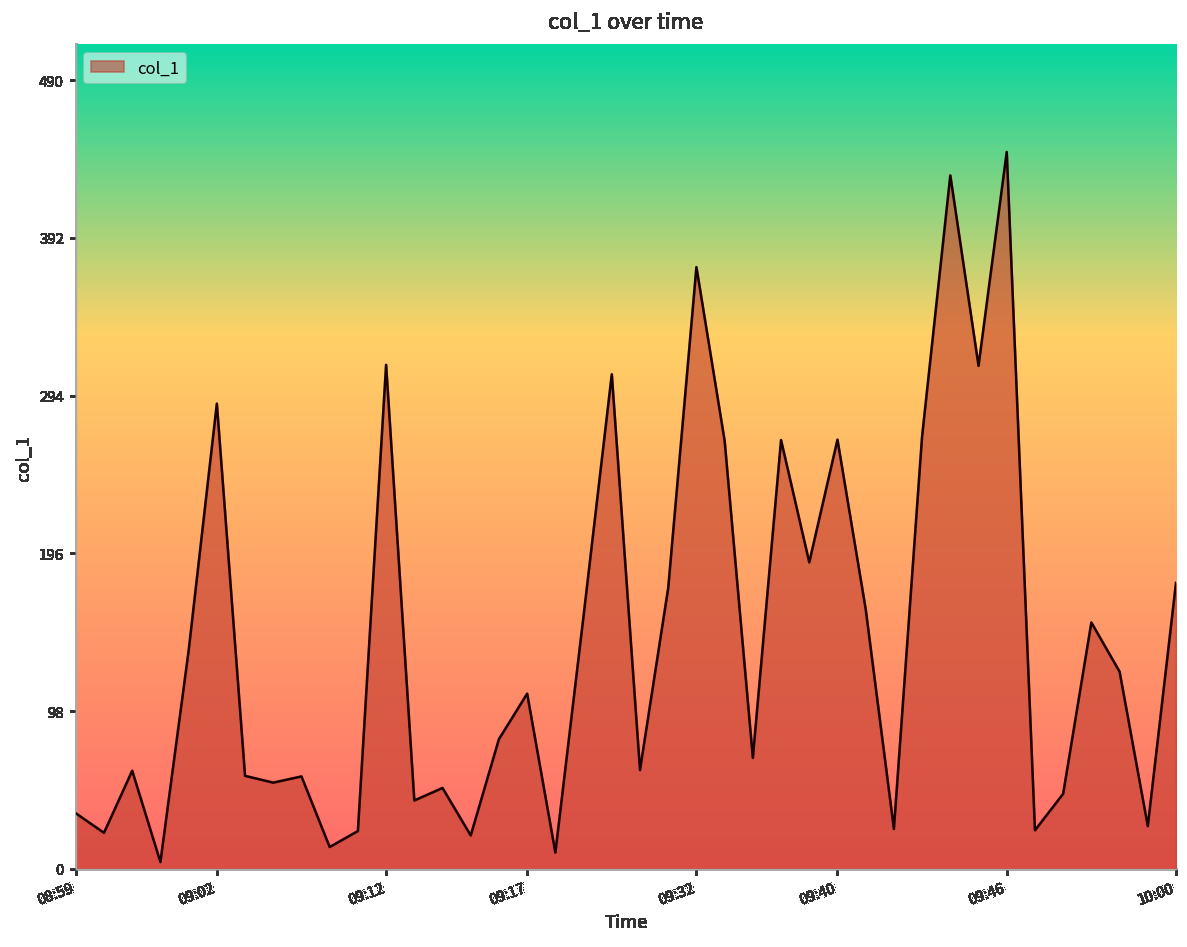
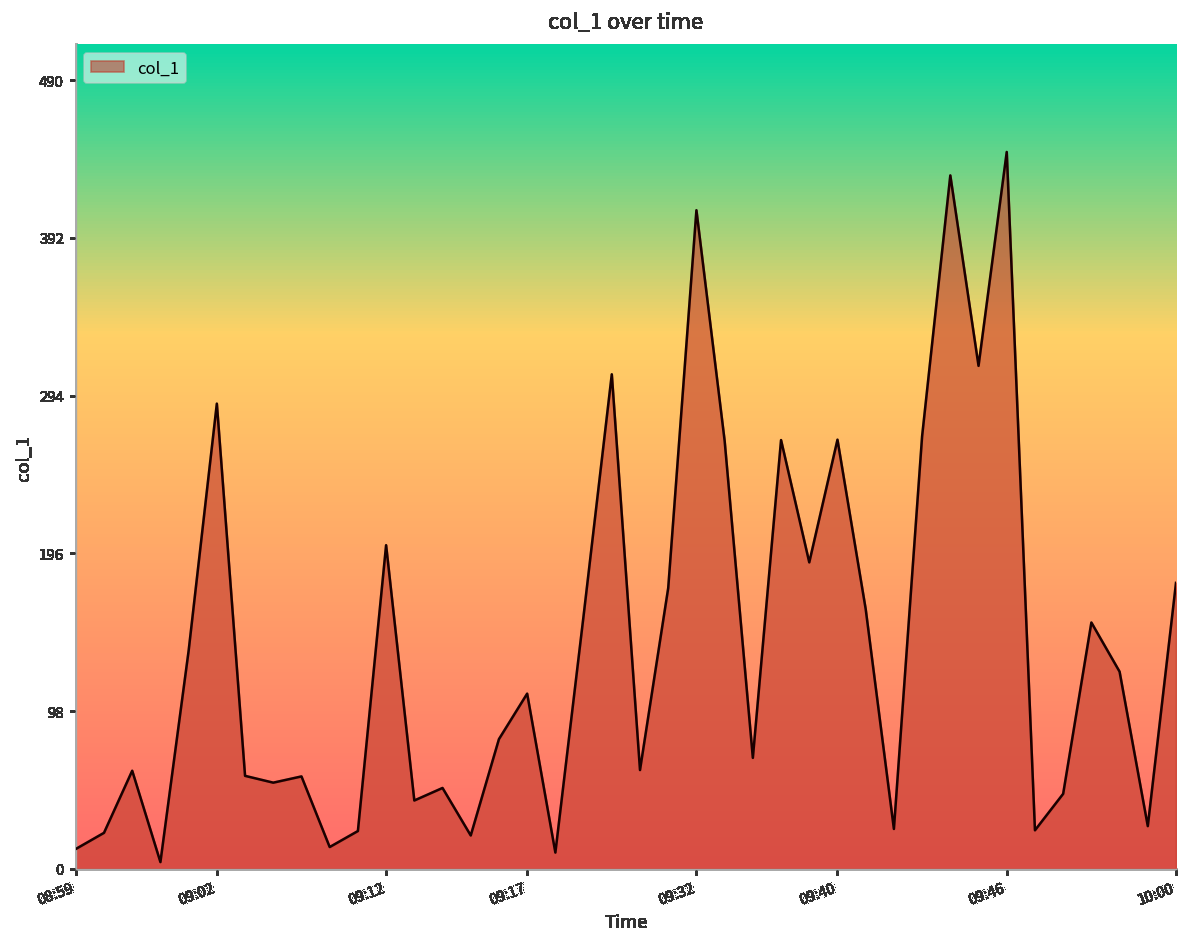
  {
-   "08:59": 34,
+   "08:59": 12,
    "09:02": 289,
-   "09:12": 313,
+   "09:12": 201,
    "09:17": 109,
-   "09:32": 374,
+   "09:32": 410,
    "09:40": 267,
    "09:46": 446,
    "10:00": 178
  }
